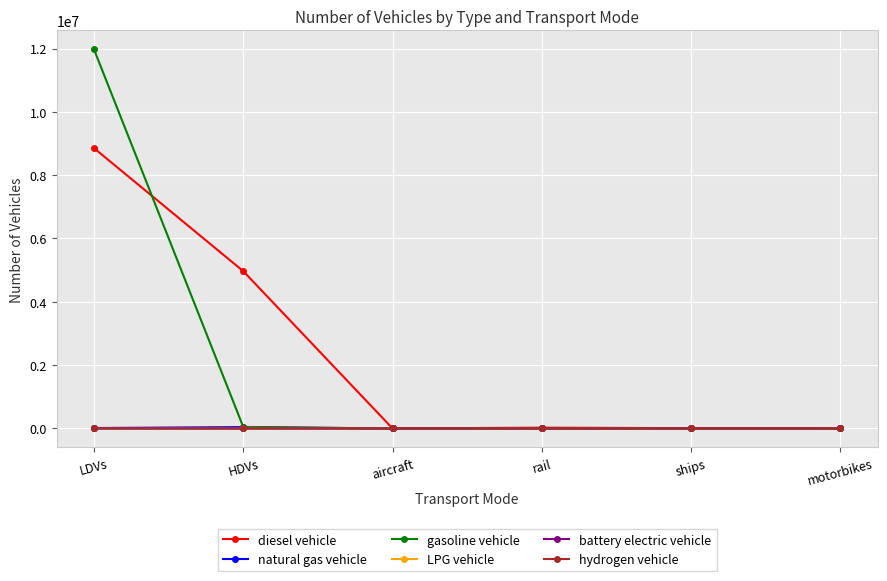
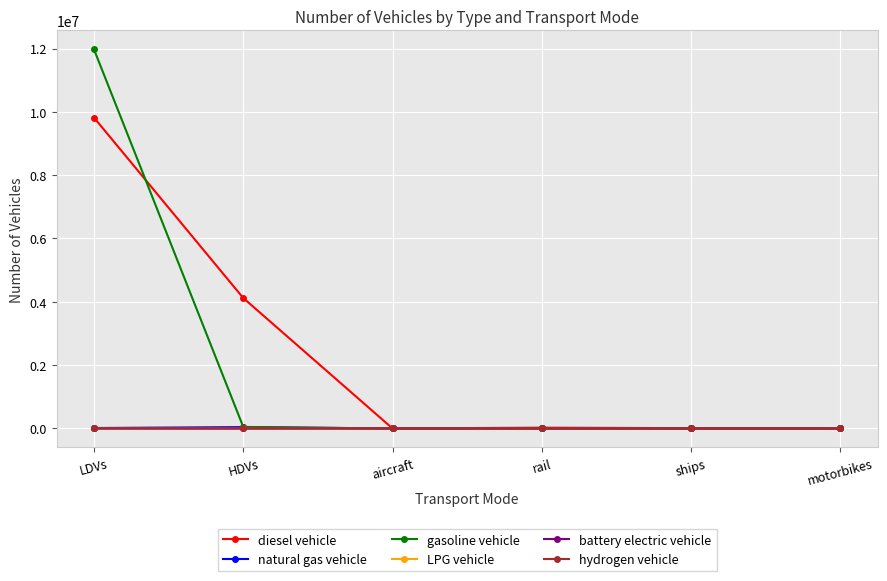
  {
    "diesel vehicle": {
-     "LDVs": 8900000,
-     "HDVs": 5000000
+     "LDVs": 9800000,
+     "HDVs": 4100000
    },
    "gasoline vehicle": {
      "LDVs": 12000000
    }
  }
